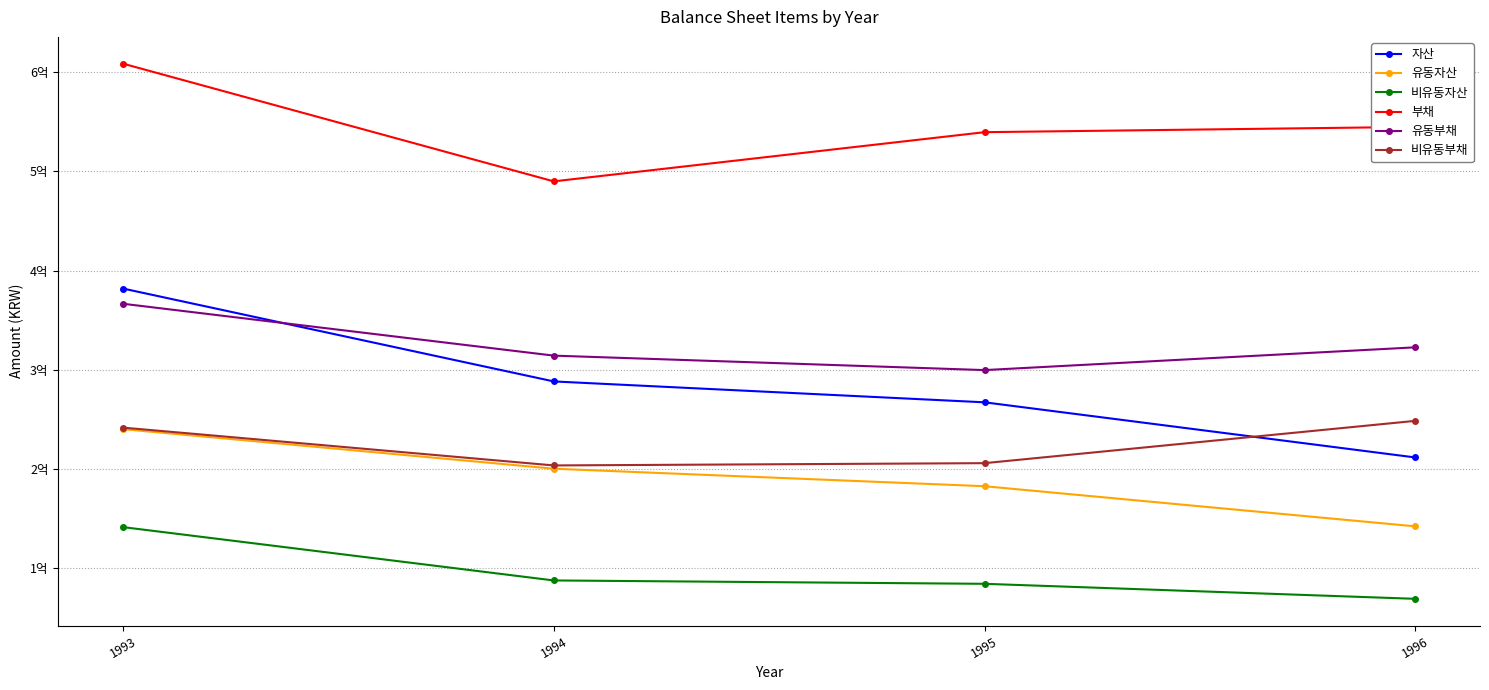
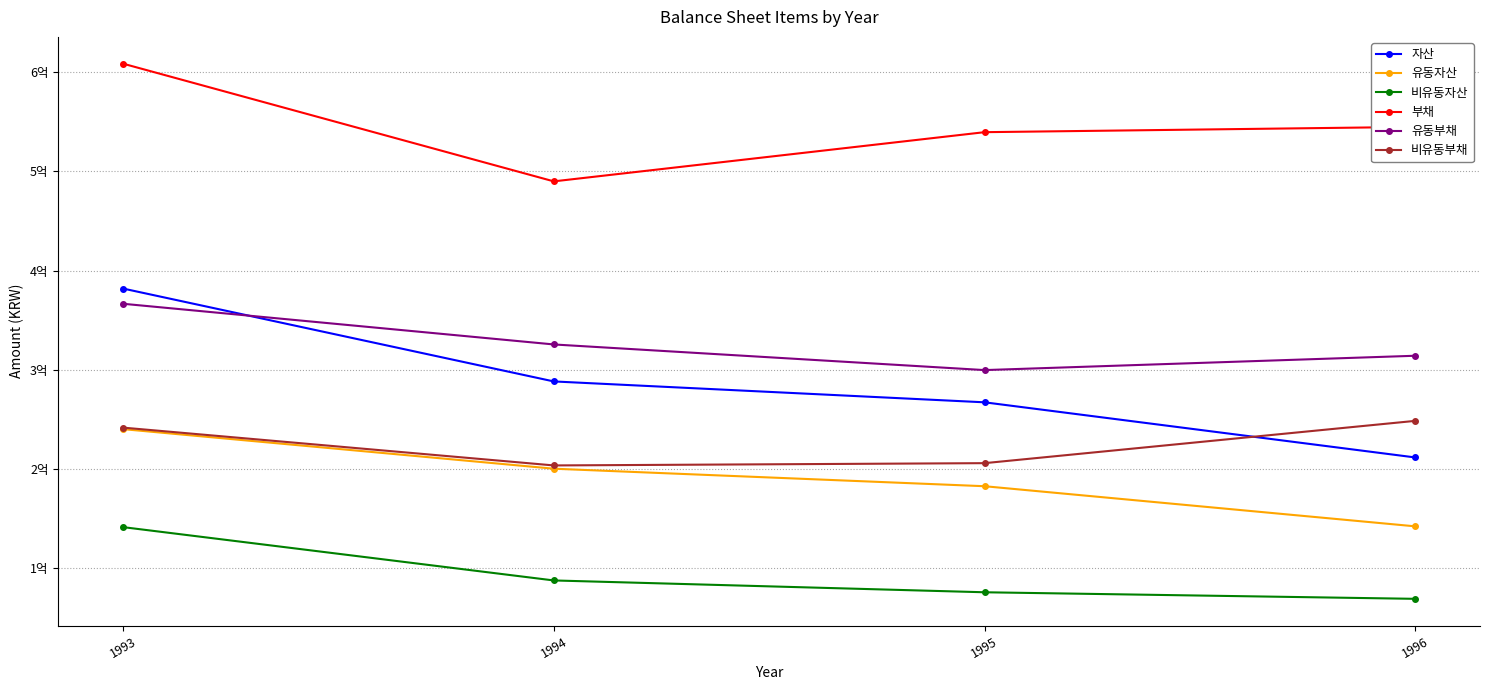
  {
    "자산": {
      "1993": "3.8억",
      "1994": "2.9억",
      "1995": "2.7억",
      "1996": "2.1억"
    },
    "유동자산": {
      "1994": "2.0억",
      "1995": "1.8억",
      "1996": "1.4억"
    },
    "비유동자산": {
      "1993": "1.4억",
      "1994": "0.9억",
-     "1995": "0.85억",
+     "1995": "0.76억",
      "1996": "0.7억"
    },
    "부채": {
      "1993": "6.1억",
      "1994": "4.9억",
      "1995": "5.4억"
    },
    "유동부채": {
      "1993": "3.7억",
-     "1994": "3.1억",
+     "1994": "3.3억",
      "1995": "3.0억",
-     "1996": "3.2억"
+     "1996": "3.1억"
    },
    "비유동부채": {
      "1994": "2.0억",
      "1995": "2.1억",
      "1996": "2.5억"
    }
  }
